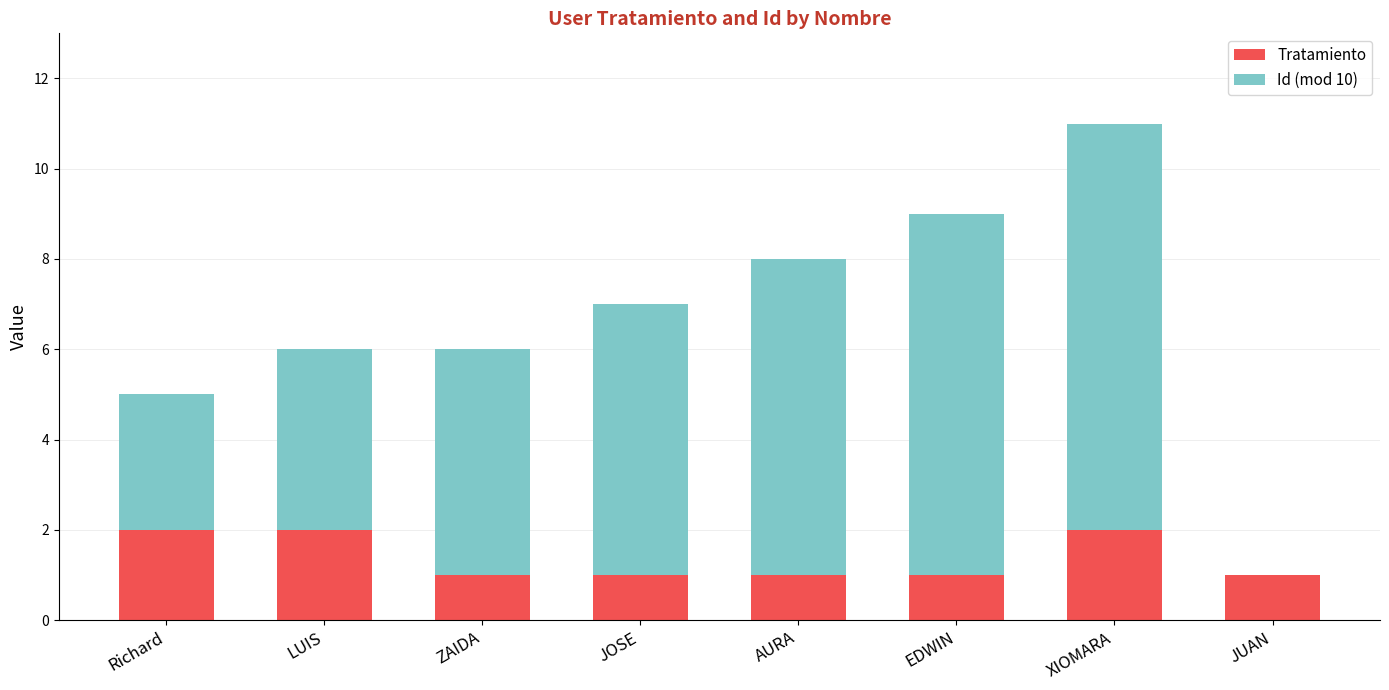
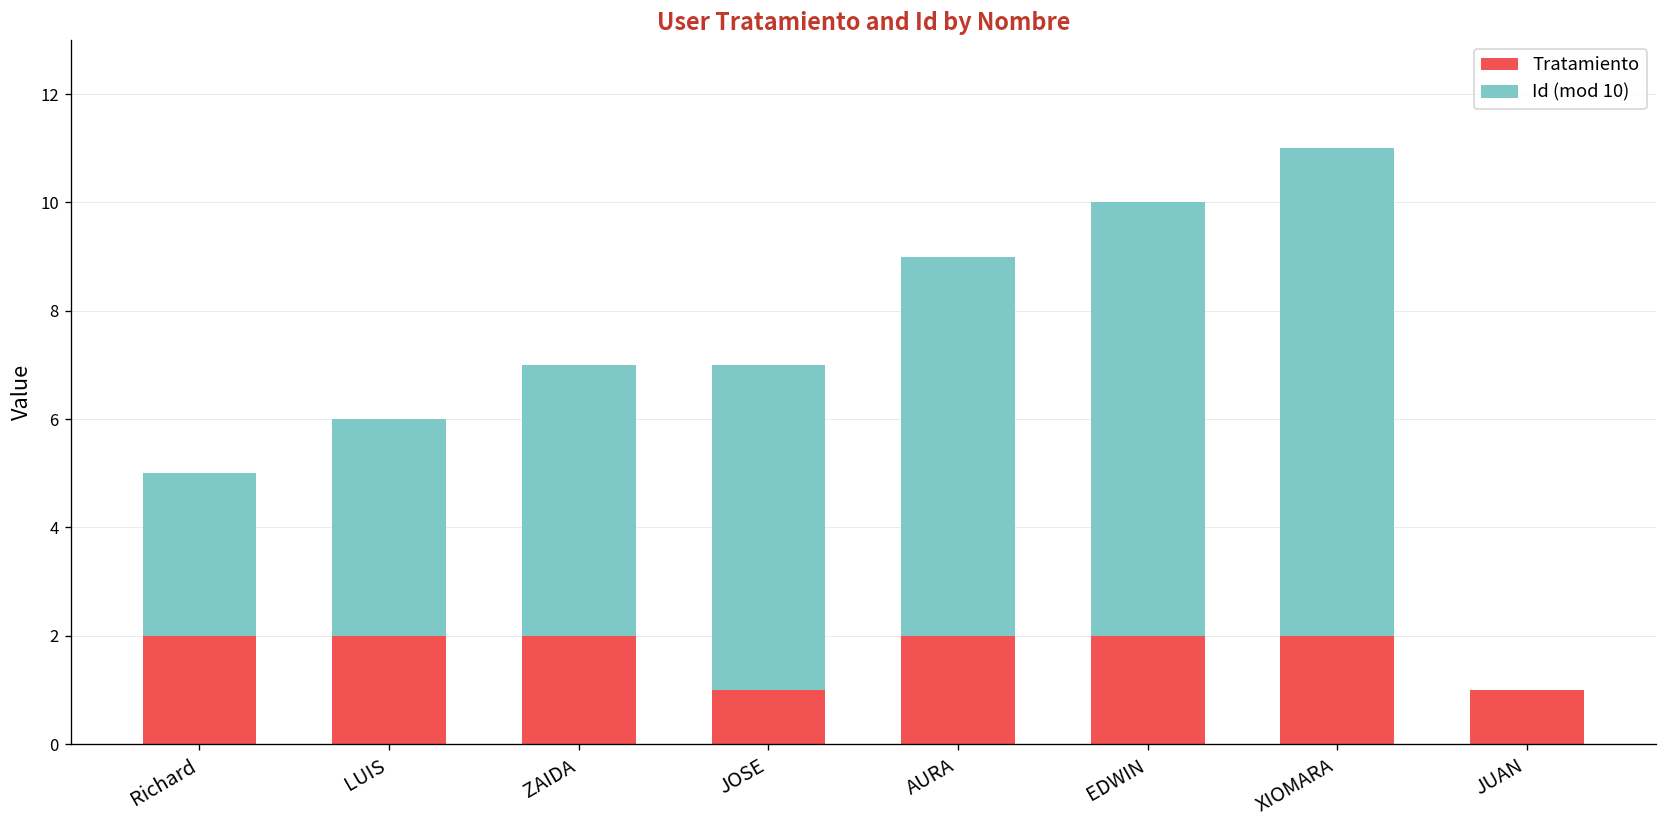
  {
    "Tratamiento": {
      "Richard": 2,
      "LUIS": 2,
-     "ZAIDA": 1,
+     "ZAIDA": 2,
      "JOSE": 1,
-     "AURA": 1,
-     "EDWIN": 1,
+     "AURA": 2,
+     "EDWIN": 2,
      "XIOMARA": 2,
      "JUAN": 1
    },
    "Id (mod 10)": {
      "Richard": 3,
      "LUIS": 4,
      "ZAIDA": 5,
      "JOSE": 6,
      "AURA": 7,
      "EDWIN": 8,
      "XIOMARA": 9,
      "JUAN": 0
    }
  }
